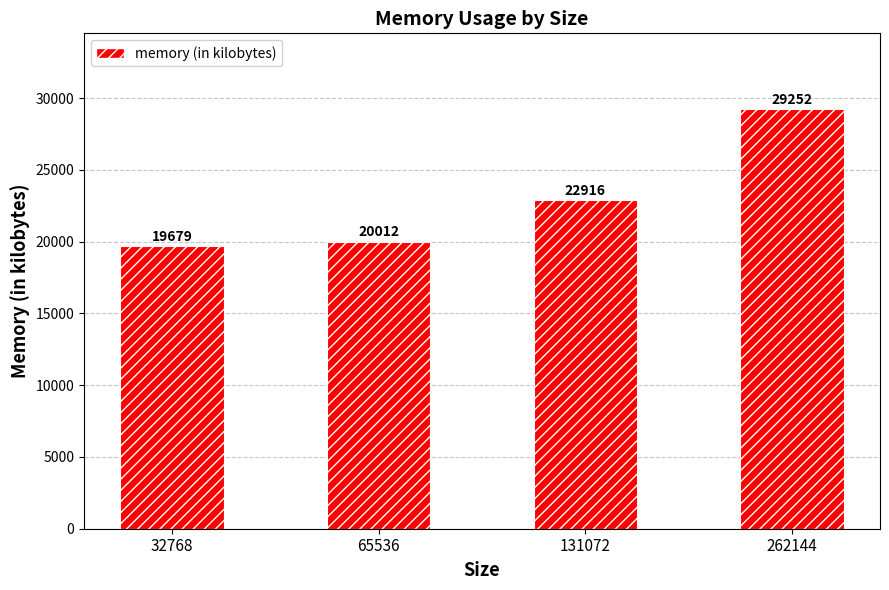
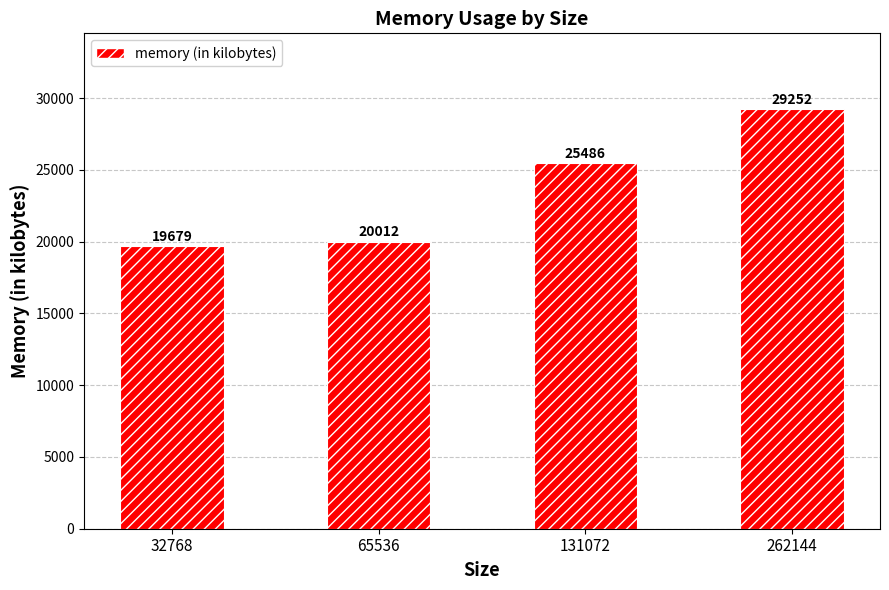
  {
    "32768": 19679,
    "65536": 20012,
-   "131072": 22916,
+   "131072": 25486,
    "262144": 29252
  }
